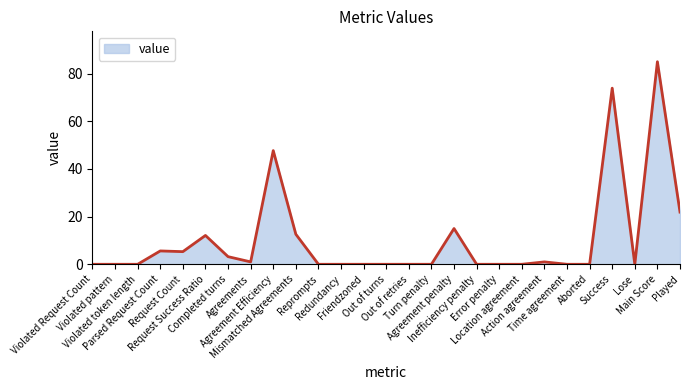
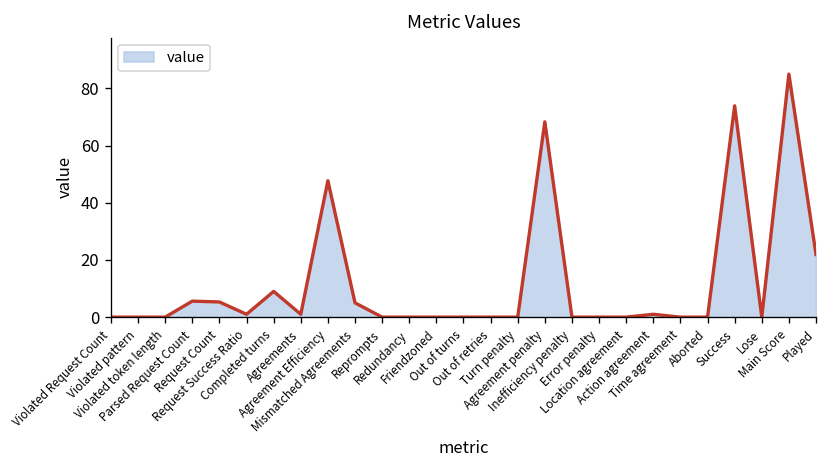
  {
    "Violated Request Count": 0,
    "Violated pattern": 0,
    "Violated token length": 0,
    "Parsed Request Count": 6,
    "Request Count": 5,
-   "Request Success Ratio": 12,
-   "Completed turns": 3,
+   "Request Success Ratio": 1,
+   "Completed turns": 9,
    "Agreements": 1,
    "Agreement Efficiency": 48,
-   "Mismatched Agreements": 13,
+   "Mismatched Agreements": 5,
    "Reprompts": 0,
    "Redundancy": 0,
    "Friendzoned": 0,
    "Out of turns": 0,
    "Out of retries": 0,
    "Turn penalty": 0,
-   "Agreement penalty": 15,
+   "Agreement penalty": 68,
    "Inefficiency penalty": 0,
    "Error penalty": 0,
    "Location agreement": 0,
    "Action agreement": 1,
    "Time agreement": 0,
    "Aborted": 0,
    "Success": 74,
    "Lose": 0,
    "Main Score": 85,
    "Played": 22
  }
